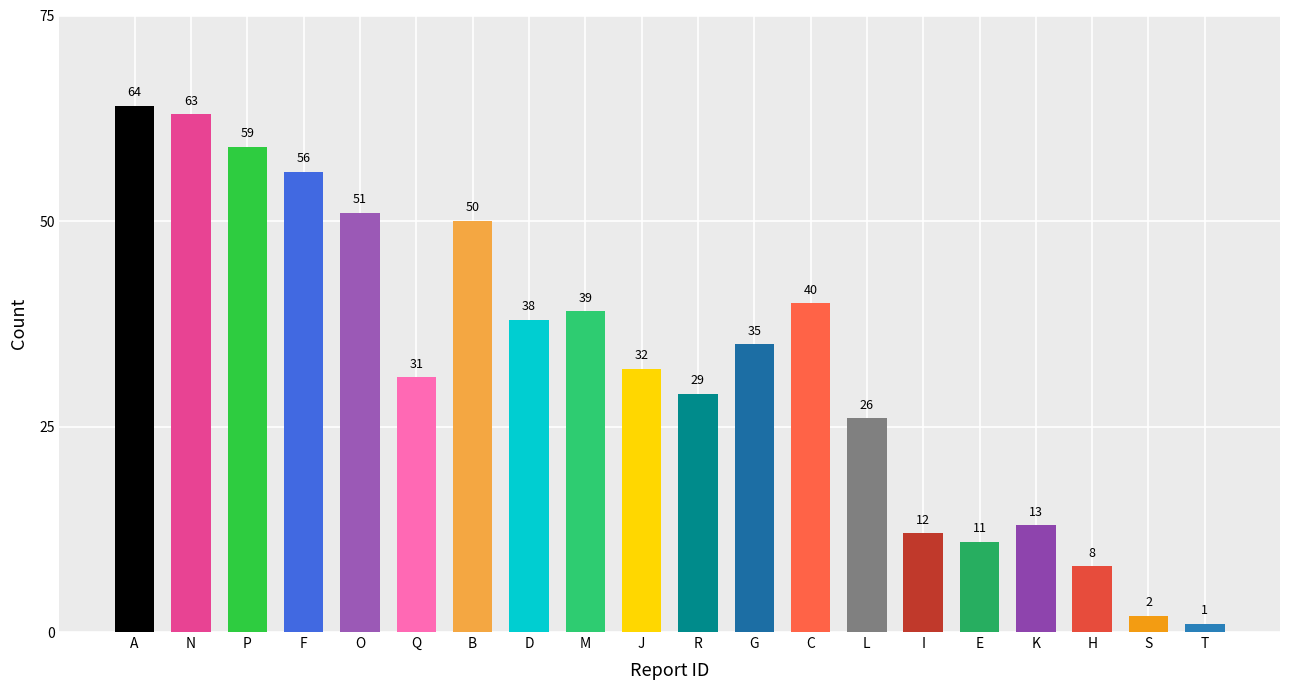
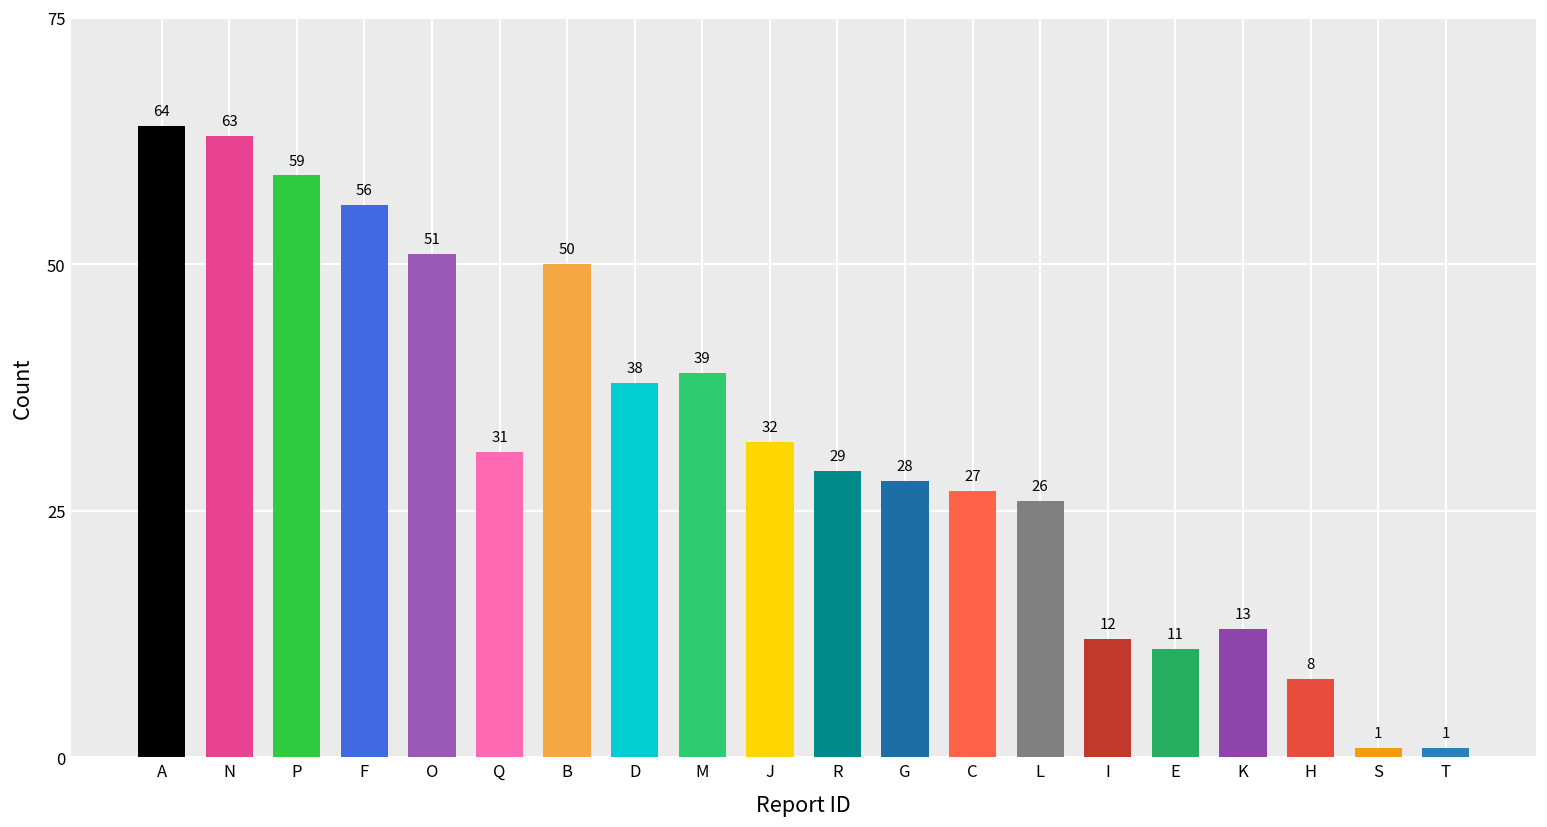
  {
    "A": 64,
    "N": 63,
    "P": 59,
    "F": 56,
    "O": 51,
    "Q": 31,
    "B": 50,
    "D": 38,
    "M": 39,
    "J": 32,
    "R": 29,
-   "G": 35,
-   "C": 40,
+   "G": 28,
+   "C": 27,
    "L": 26,
    "I": 12,
    "E": 11,
    "K": 13,
    "H": 8,
-   "S": 2,
+   "S": 1,
    "T": 1
  }
